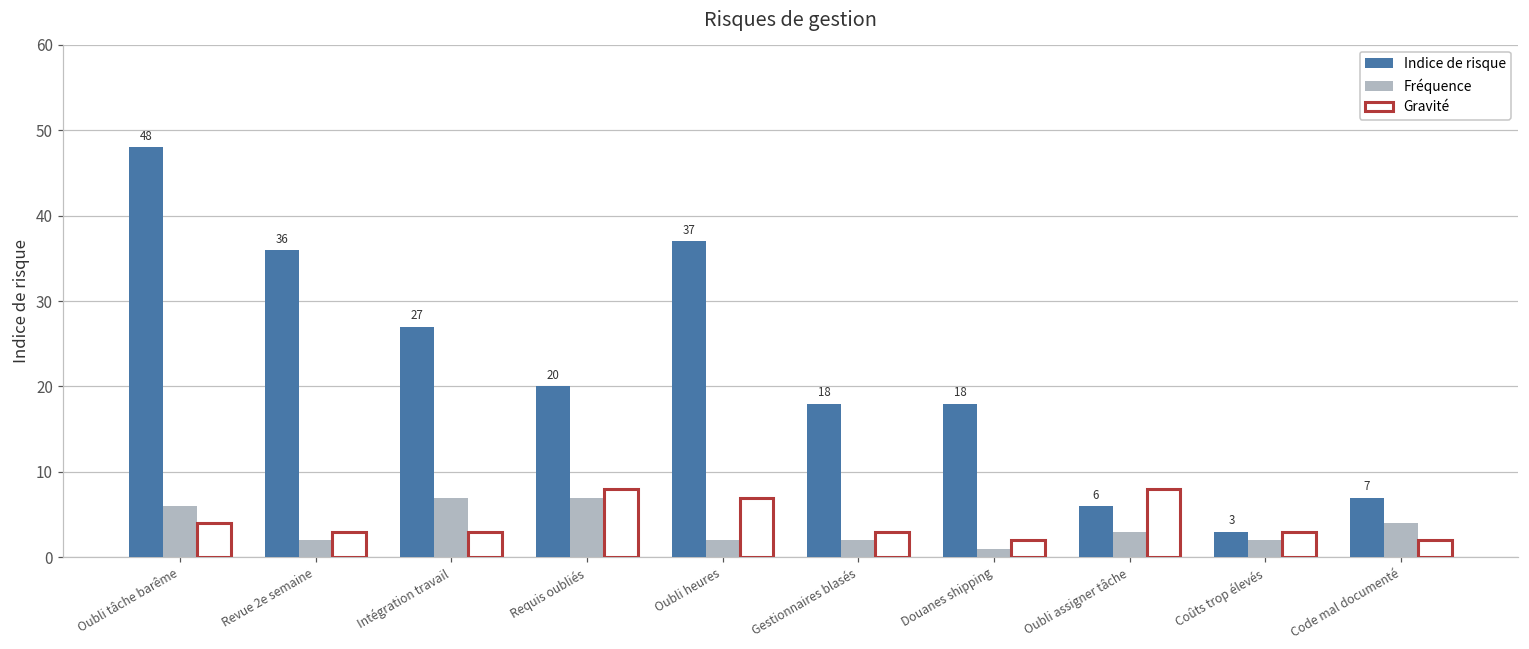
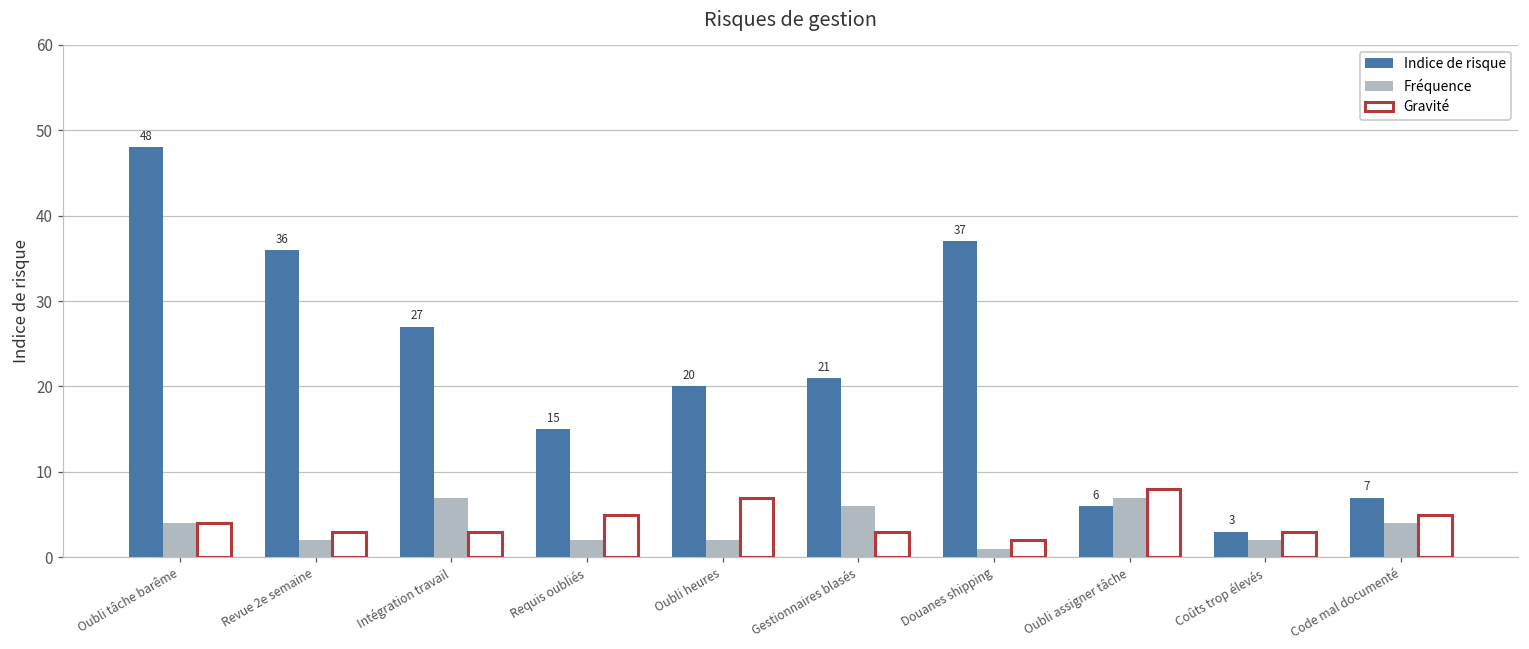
  {
    "Indice de risque": {
      "Oubli tâche barême": 48,
      "Revue 2e semaine": 36,
      "Intégration travail": 27,
-     "Requis oubliés": 20,
-     "Oubli heures": 37,
-     "Gestionnaires blasés": 18,
-     "Douanes shipping": 18,
+     "Requis oubliés": 15,
+     "Oubli heures": 20,
+     "Gestionnaires blasés": 21,
+     "Douanes shipping": 37,
      "Oubli assigner tâche": 6,
      "Coûts trop élevés": 3,
      "Code mal documenté": 7
    },
    "Fréquence": {
-     "Oubli tâche barême": 6,
+     "Oubli tâche barême": 4,
      "Revue 2e semaine": 2,
      "Intégration travail": 7,
-     "Requis oubliés": 7,
+     "Requis oubliés": 2,
      "Oubli heures": 2,
-     "Gestionnaires blasés": 2,
+     "Gestionnaires blasés": 6,
      "Douanes shipping": 1,
-     "Oubli assigner tâche": 3,
+     "Oubli assigner tâche": 7,
      "Coûts trop élevés": 2,
      "Code mal documenté": 4
    },
    "Gravité": {
      "Oubli tâche barême": 4,
      "Revue 2e semaine": 3,
      "Intégration travail": 3,
-     "Requis oubliés": 8,
+     "Requis oubliés": 5,
      "Oubli heures": 7,
      "Gestionnaires blasés": 3,
      "Douanes shipping": 2,
      "Oubli assigner tâche": 8,
      "Coûts trop élevés": 3,
-     "Code mal documenté": 2
+     "Code mal documenté": 5
    }
  }
